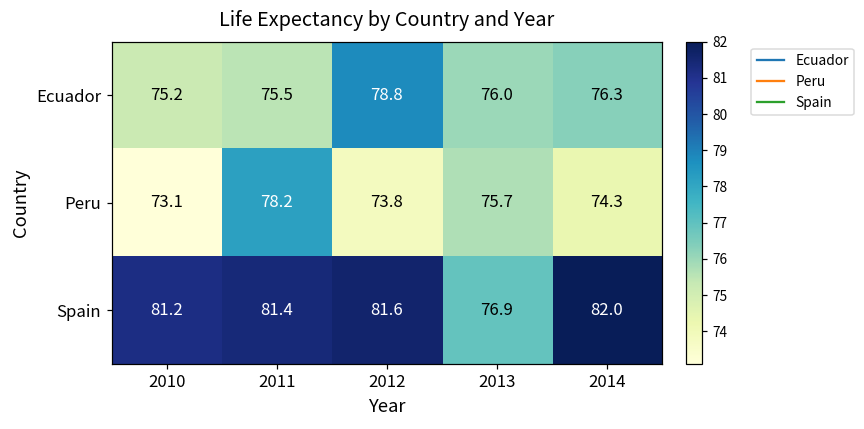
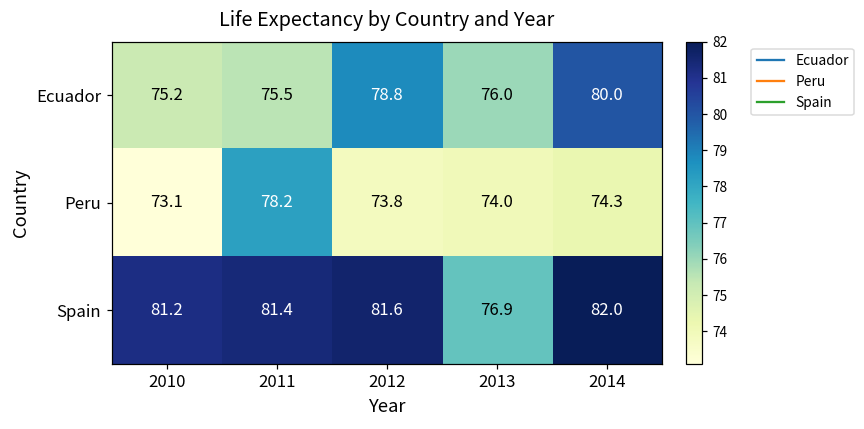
  {
    "Ecuador": {
      "2010": 75.2,
      "2011": 75.5,
      "2012": 78.8,
      "2013": 76.0,
-     "2014": 76.3
+     "2014": 80.0
    },
    "Peru": {
      "2010": 73.1,
      "2011": 78.2,
      "2012": 73.8,
-     "2013": 75.7,
+     "2013": 74.0,
      "2014": 74.3
    },
    "Spain": {
      "2010": 81.2,
      "2011": 81.4,
      "2012": 81.6,
      "2013": 76.9,
      "2014": 82.0
    }
  }
